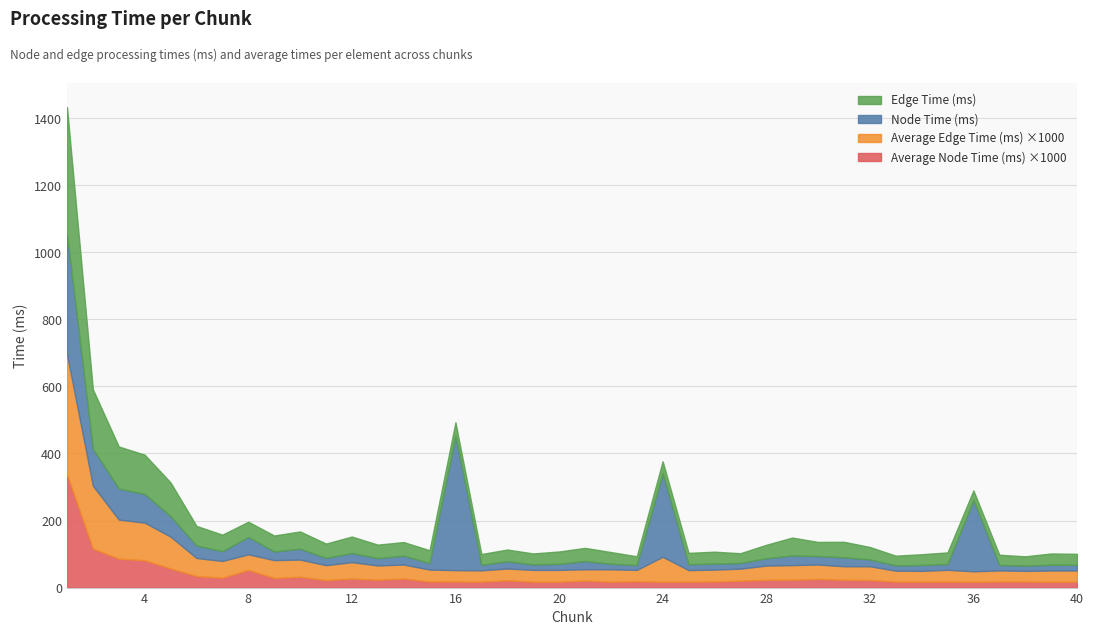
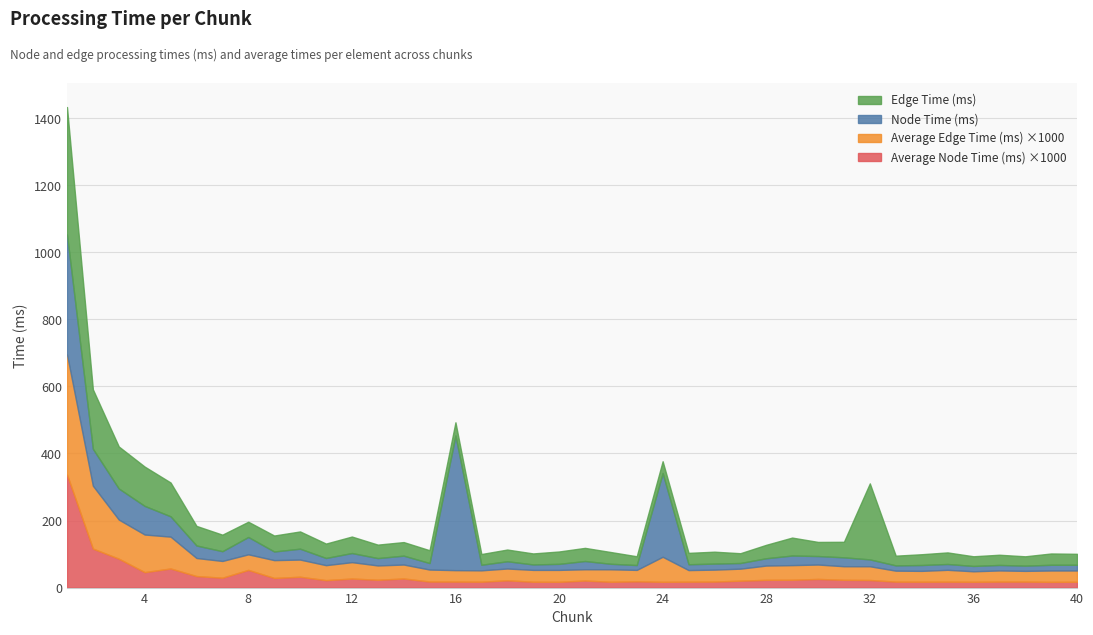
  {
    "Average Node Time (ms) ×1000": {
-     "4": 80,
+     "4": 50,
      "8": 50,
      "12": 30,
      "16": 20,
      "20": 20,
      "24": 20,
      "28": 20,
      "32": 20,
      "36": 20,
      "40": 20
    },
    "Average Edge Time (ms) ×1000": {
      "4": 110,
      "8": 50,
      "12": 50,
      "16": 30,
      "20": 40,
      "24": 70,
      "28": 40,
      "32": 40,
      "36": 30,
      "40": 30
    },
    "Node Time (ms)": {
      "4": 90,
      "8": 50,
      "12": 30,
      "16": 400,
      "20": 20,
      "24": 250,
      "28": 20,
      "32": 20,
-     "36": 210,
+     "36": 20,
      "40": 20
    },
    "Edge Time (ms)": {
      "4": 120,
      "8": 50,
      "12": 50,
      "16": 40,
      "20": 40,
      "24": 40,
      "28": 40,
-     "32": 40,
+     "32": 230,
      "36": 30,
      "40": 30
    }
  }
